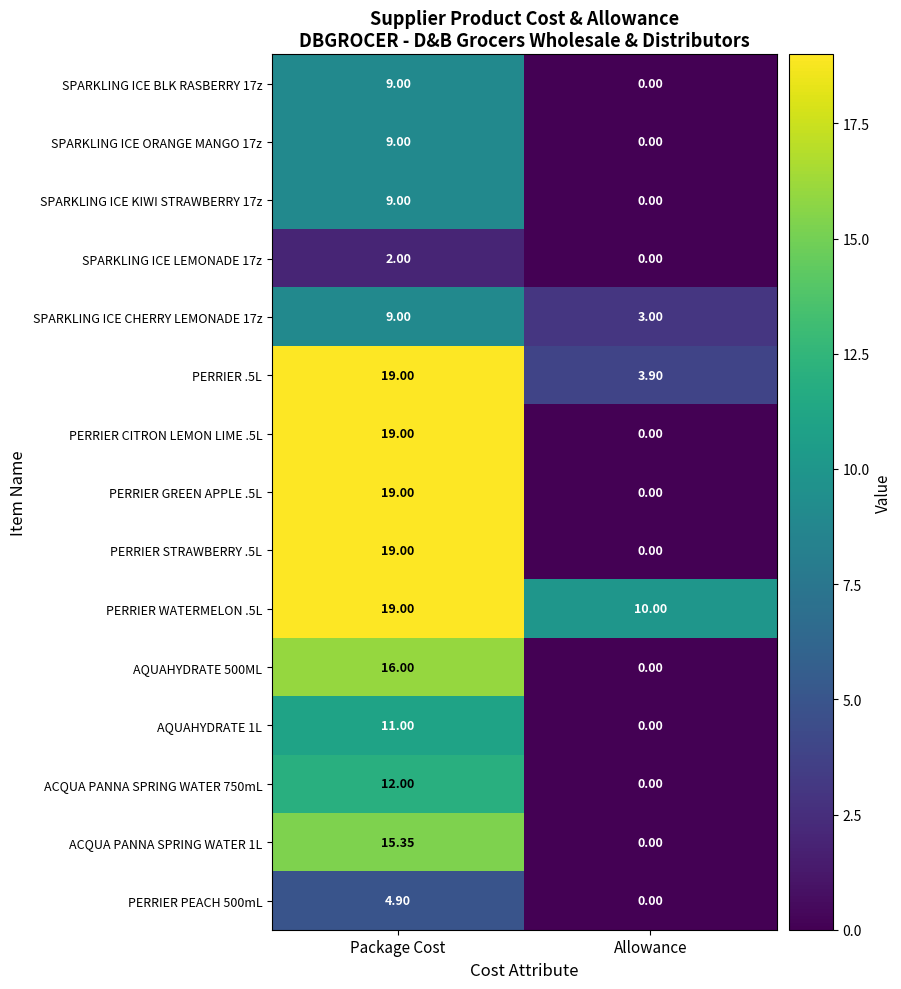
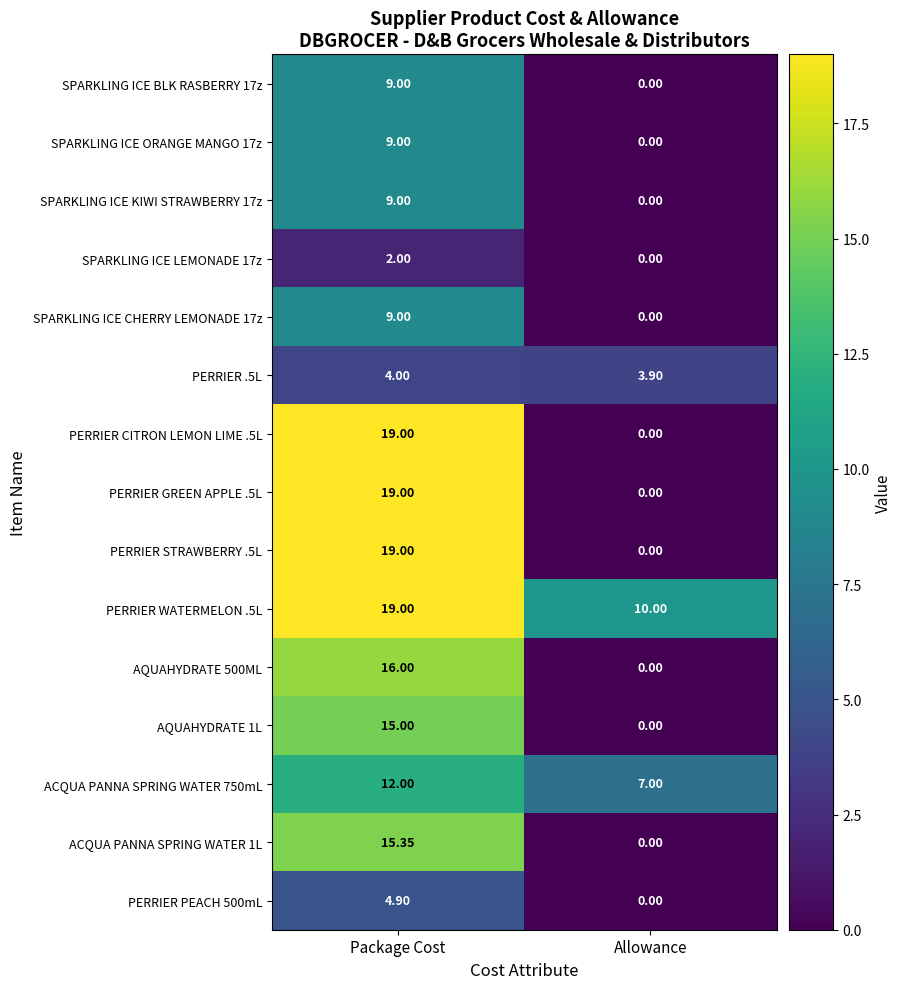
  {
    "SPARKLING ICE BLK RASBERRY 17z": {
      "Package Cost": 9.00,
      "Allowance": 0.00
    },
    "SPARKLING ICE ORANGE MANGO 17z": {
      "Package Cost": 9.00,
      "Allowance": 0.00
    },
    "SPARKLING ICE KIWI STRAWBERRY 17z": {
      "Package Cost": 9.00,
      "Allowance": 0.00
    },
    "SPARKLING ICE LEMONADE 17z": {
      "Package Cost": 2.00,
      "Allowance": 0.00
    },
    "SPARKLING ICE CHERRY LEMONADE 17z": {
      "Package Cost": 9.00,
-     "Allowance": 3.00
+     "Allowance": 0.00
    },
    "PERRIER .5L": {
-     "Package Cost": 19.00,
+     "Package Cost": 4.00,
      "Allowance": 3.90
    },
    "PERRIER CITRON LEMON LIME .5L": {
      "Package Cost": 19.00,
      "Allowance": 0.00
    },
    "PERRIER GREEN APPLE .5L": {
      "Package Cost": 19.00,
      "Allowance": 0.00
    },
    "PERRIER STRAWBERRY .5L": {
      "Package Cost": 19.00,
      "Allowance": 0.00
    },
    "PERRIER WATERMELON .5L": {
      "Package Cost": 19.00,
      "Allowance": 10.00
    },
    "AQUAHYDRATE 500ML": {
      "Package Cost": 16.00,
      "Allowance": 0.00
    },
    "AQUAHYDRATE 1L": {
-     "Package Cost": 11.00,
+     "Package Cost": 15.00,
      "Allowance": 0.00
    },
    "ACQUA PANNA SPRING WATER 750mL": {
      "Package Cost": 12.00,
-     "Allowance": 0.00
+     "Allowance": 7.00
    },
    "ACQUA PANNA SPRING WATER 1L": {
      "Package Cost": 15.35,
      "Allowance": 0.00
    },
    "PERRIER PEACH 500mL": {
      "Package Cost": 4.90,
      "Allowance": 0.00
    }
  }
